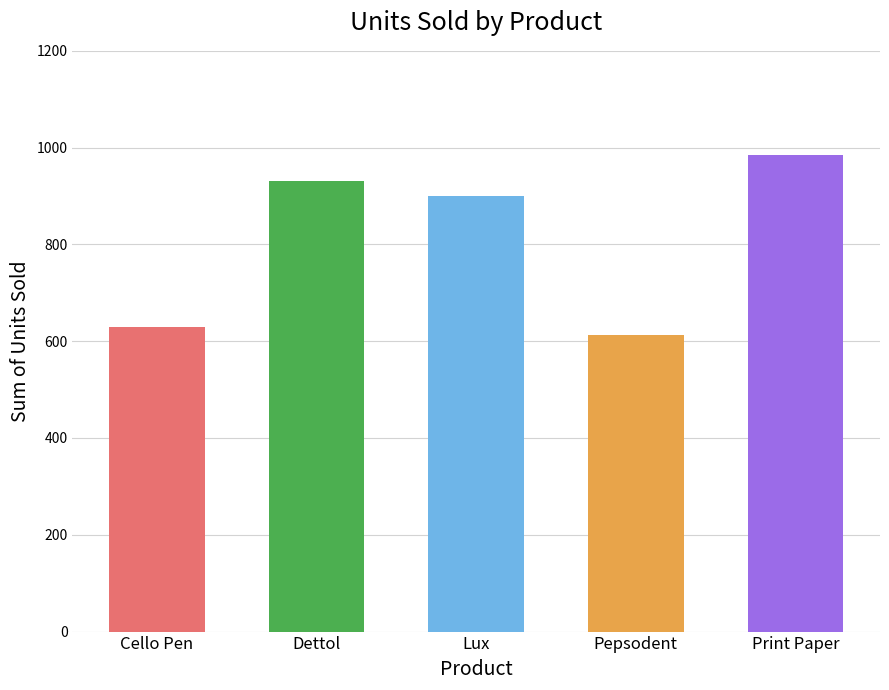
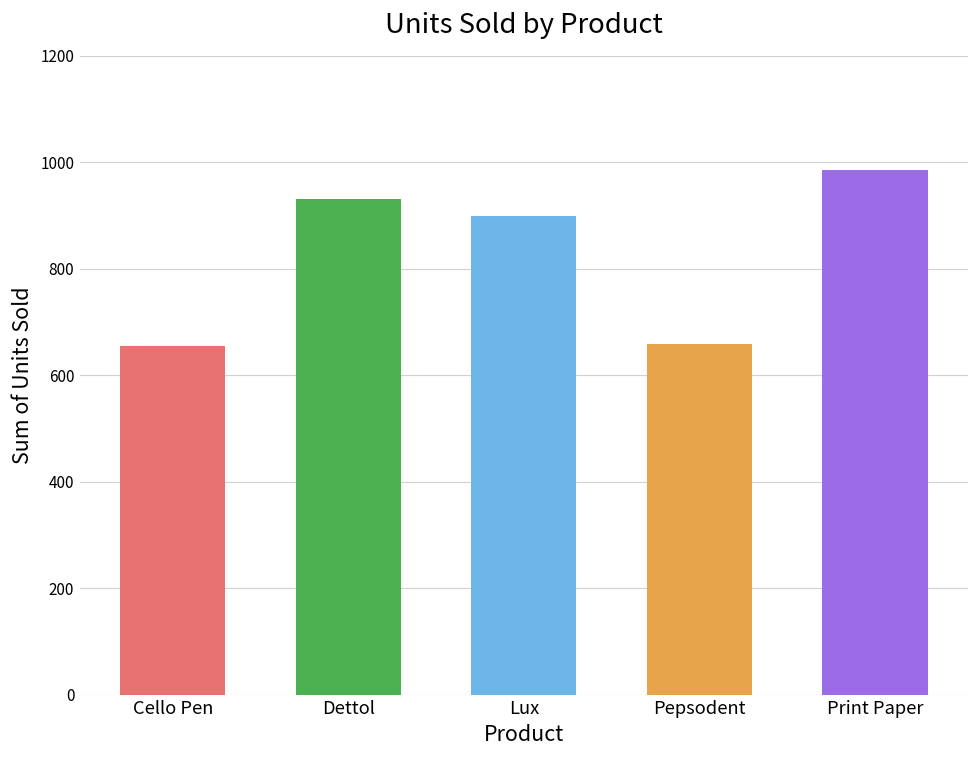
  {
-   "Cello Pen": 630,
+   "Cello Pen": 660,
    "Dettol": 930,
    "Lux": 900,
-   "Pepsodent": 610,
+   "Pepsodent": 660,
    "Print Paper": 990
  }
